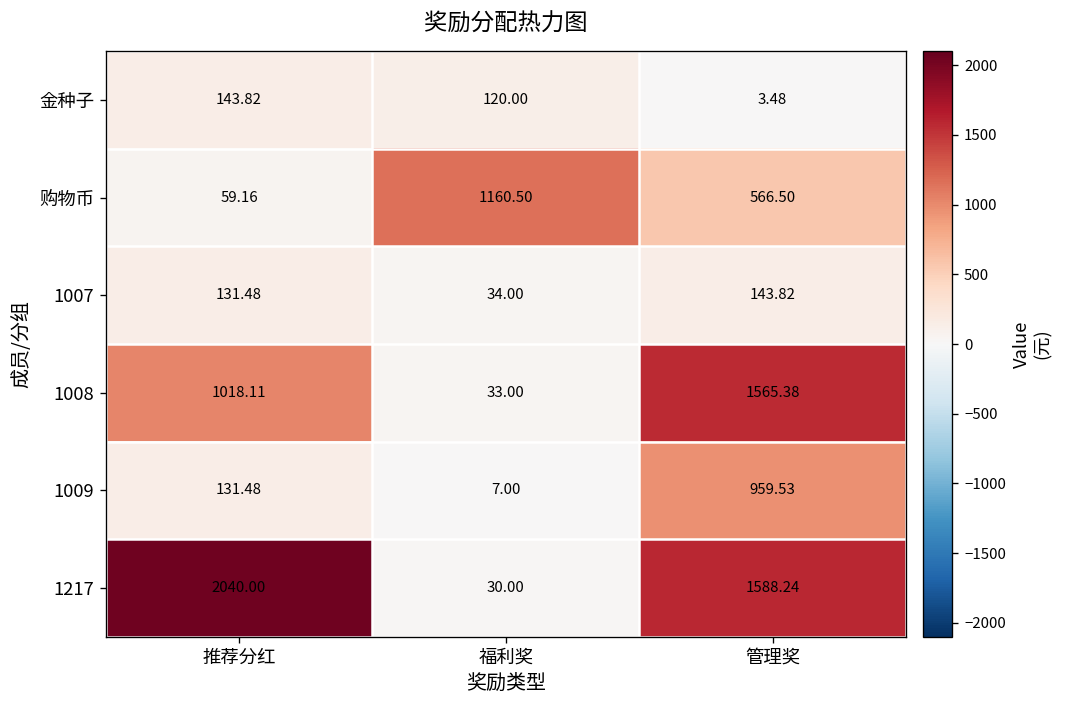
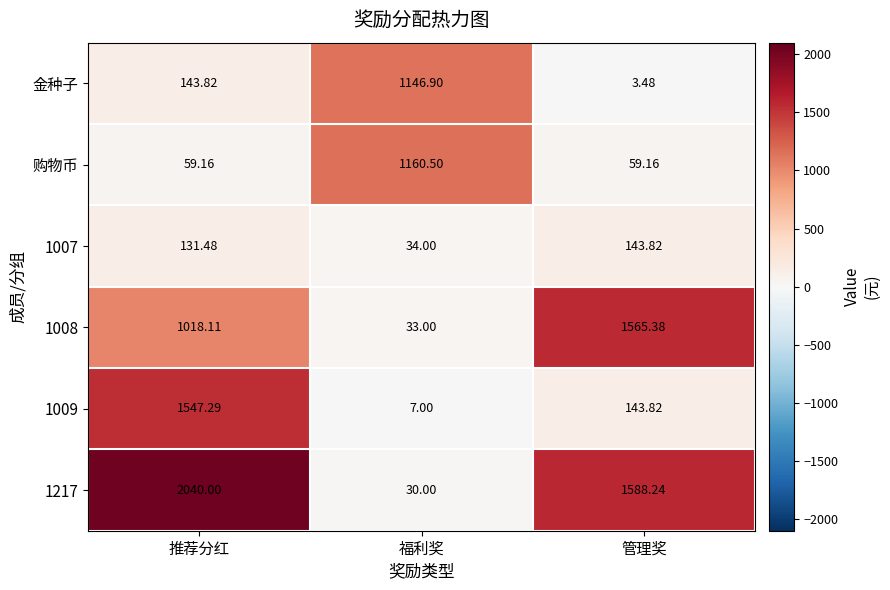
  {
    "金种子": {
      "推荐分红": 143.82,
-     "福利奖": 120.00,
+     "福利奖": 1146.90,
      "管理奖": 3.48
    },
    "购物币": {
      "推荐分红": 59.16,
      "福利奖": 1160.50,
-     "管理奖": 566.50
+     "管理奖": 59.16
    },
    "1007": {
      "推荐分红": 131.48,
      "福利奖": 34.00,
      "管理奖": 143.82
    },
    "1008": {
      "推荐分红": 1018.11,
      "福利奖": 33.00,
      "管理奖": 1565.38
    },
    "1009": {
-     "推荐分红": 131.48,
+     "推荐分红": 1547.29,
      "福利奖": 7.00,
-     "管理奖": 959.53
+     "管理奖": 143.82
    },
    "1217": {
      "推荐分红": 2040.00,
      "福利奖": 30.00,
      "管理奖": 1588.24
    }
  }
